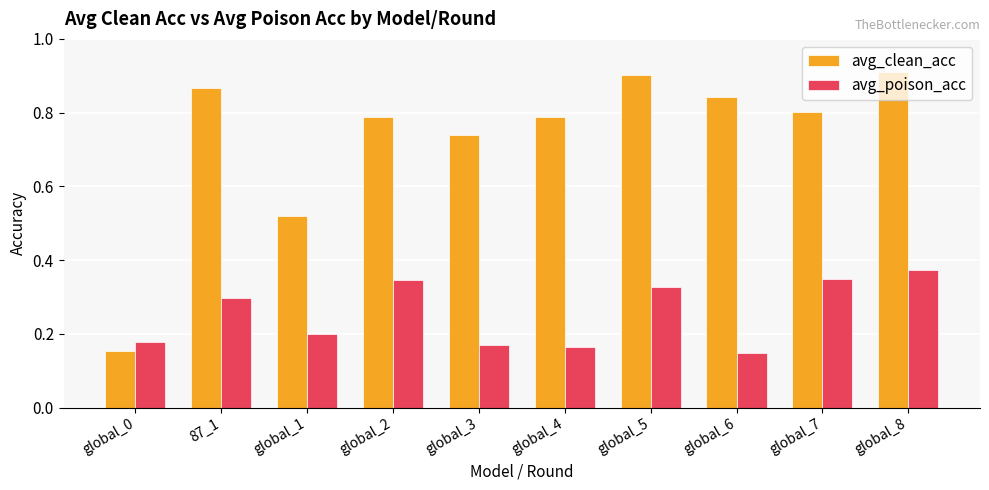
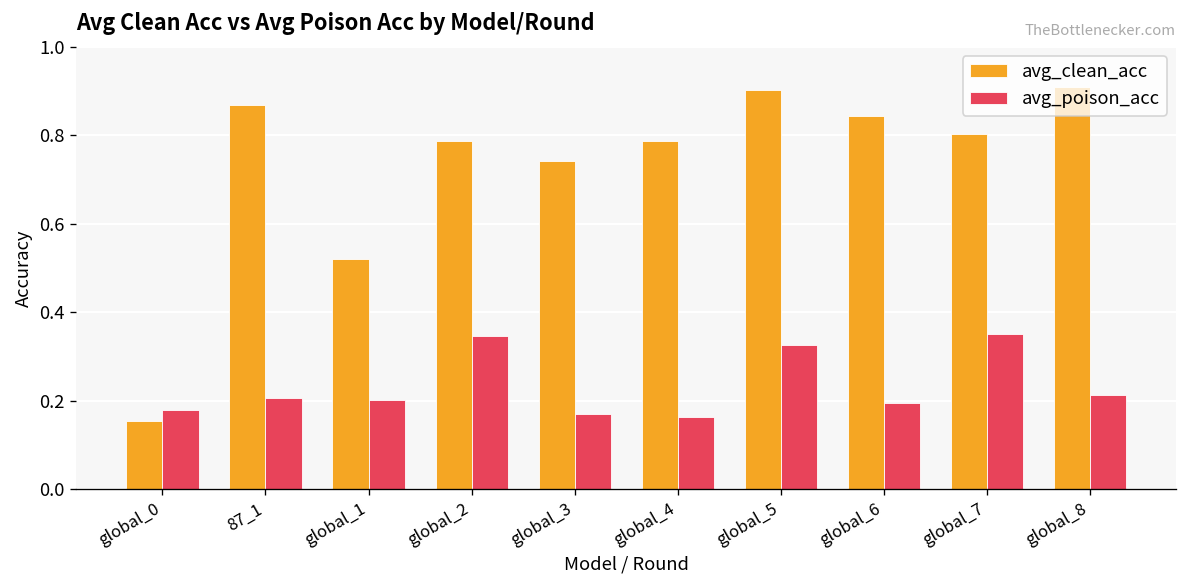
  {
    "avg_clean_acc": {
      "global_0": 0.15,
      "87_1": 0.87,
      "global_1": 0.52,
      "global_2": 0.79,
      "global_3": 0.74,
      "global_4": 0.79,
      "global_5": 0.90,
      "global_6": 0.84,
      "global_7": 0.80
    },
    "avg_poison_acc": {
      "global_0": 0.18,
-     "87_1": 0.30,
+     "87_1": 0.20,
      "global_1": 0.20,
      "global_2": 0.35,
      "global_3": 0.17,
      "global_4": 0.16,
      "global_5": 0.33,
-     "global_6": 0.15,
+     "global_6": 0.20,
      "global_7": 0.35,
-     "global_8": 0.37
+     "global_8": 0.21
    }
  }
